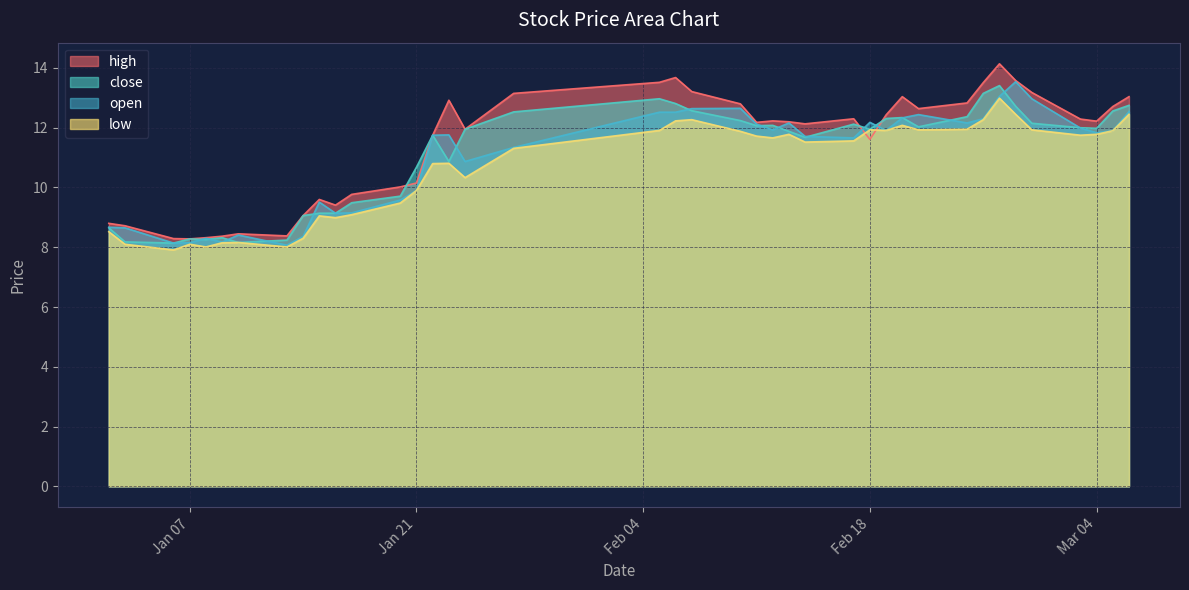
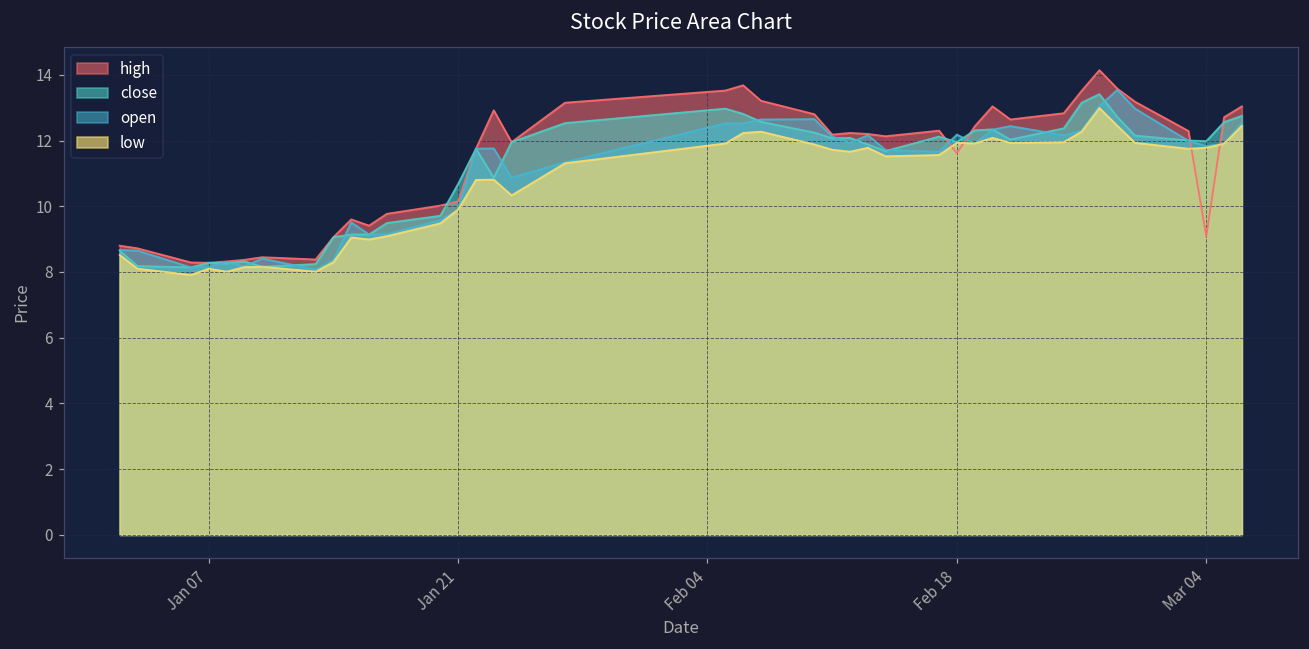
  {
    "high": {
      "Jan 21": 10.2,
      "Feb 18": 11.6,
-     "Mar 04": 12.2
+     "Mar 04": 9.1
    }
  }
